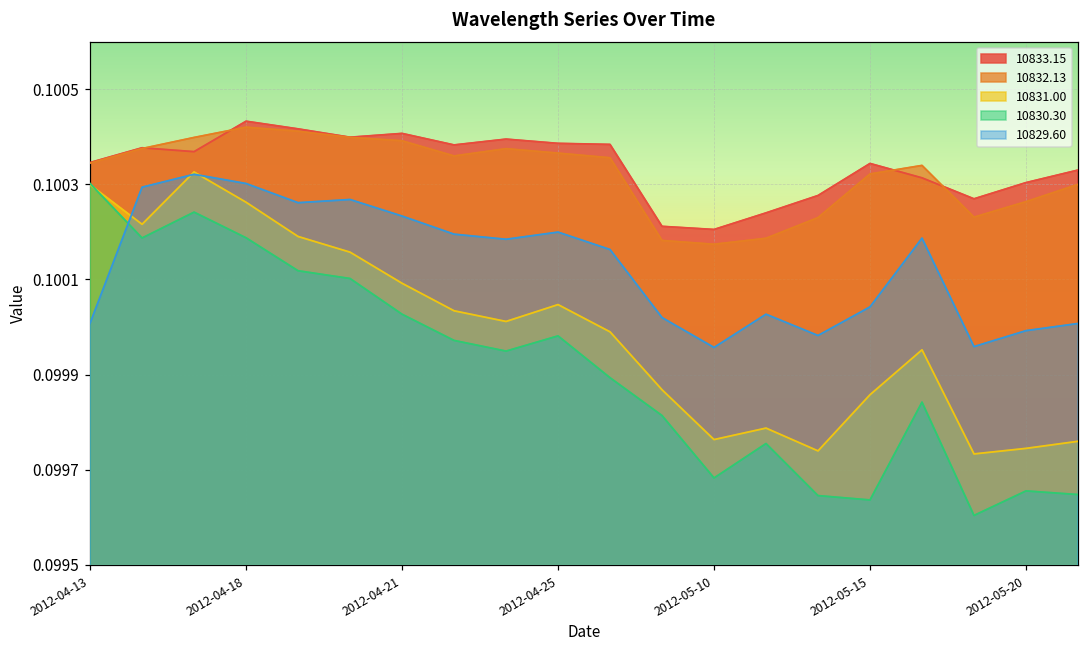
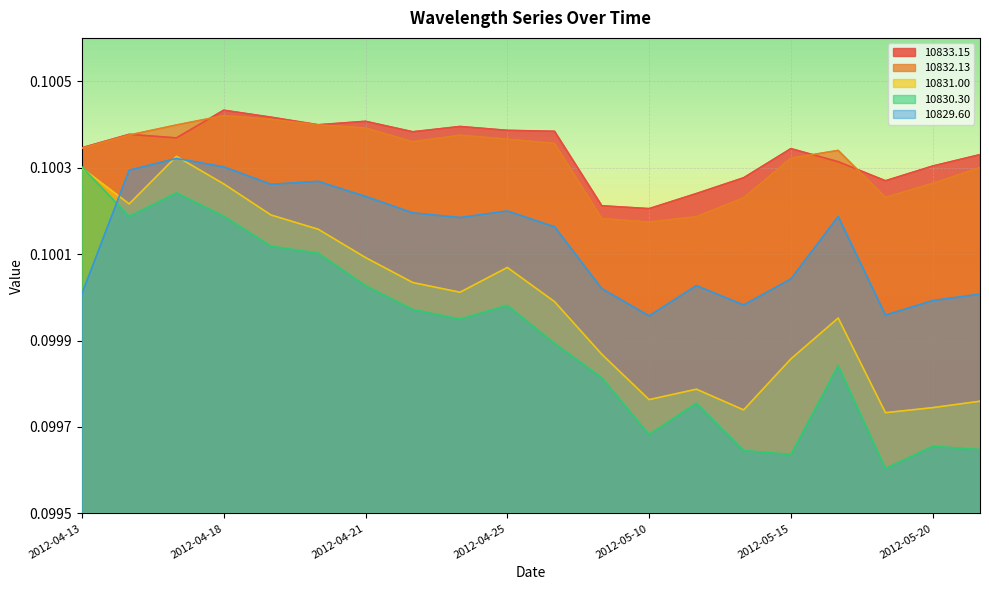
  {
    "10831.00": {
      "2012-04-18": 0.10026,
      "2012-04-21": 0.10009,
-     "2012-04-25": 0.10005,
+     "2012-04-25": 0.10007,
      "2012-05-10": 0.09976,
      "2012-05-15": 0.09986,
      "2012-05-20": 0.09974
    },
    "10830.30": {
      "2012-04-18": 0.10019,
      "2012-04-21": 0.10003,
      "2012-04-25": 0.09998,
      "2012-05-10": 0.09968,
      "2012-05-15": 0.09964,
      "2012-05-20": 0.09966
    },
    "10829.60": {
      "2012-04-13": 0.10001,
      "2012-04-18": 0.10030,
      "2012-04-21": 0.10023,
      "2012-04-25": 0.10020,
      "2012-05-10": 0.09996,
      "2012-05-15": 0.10004,
      "2012-05-20": 0.09999
    }
  }
